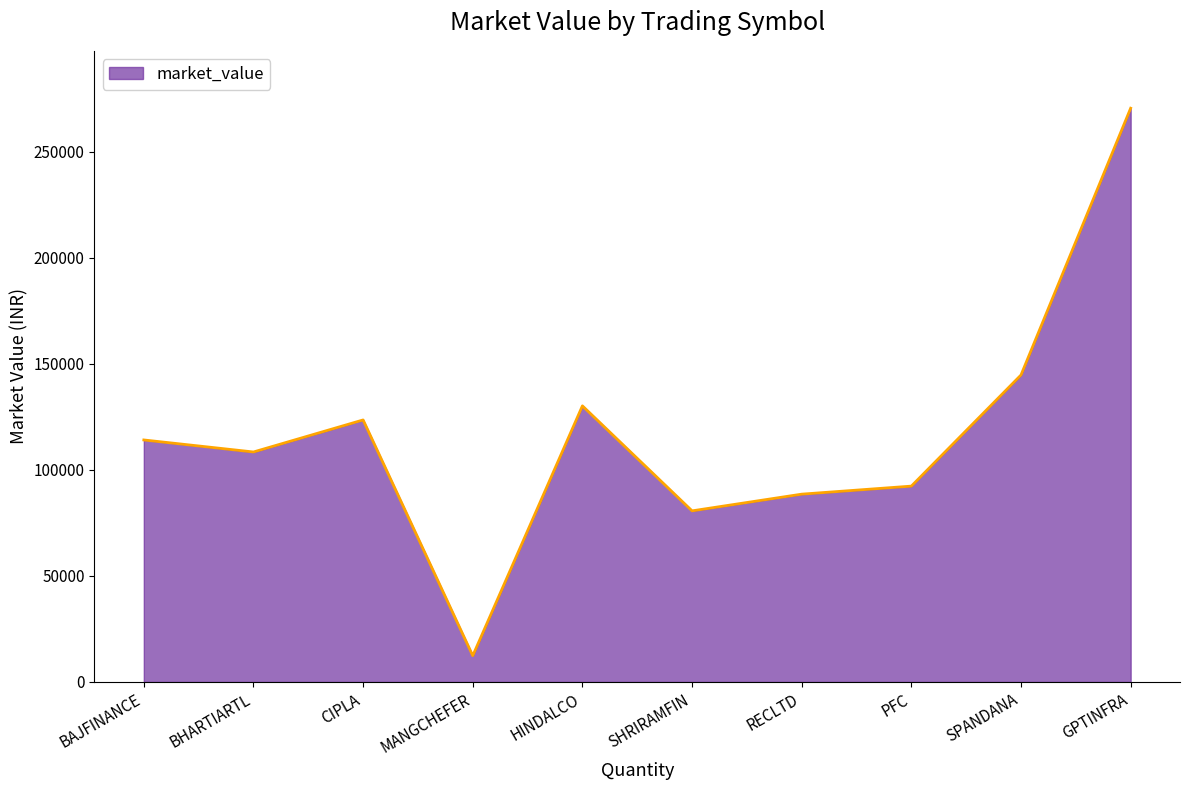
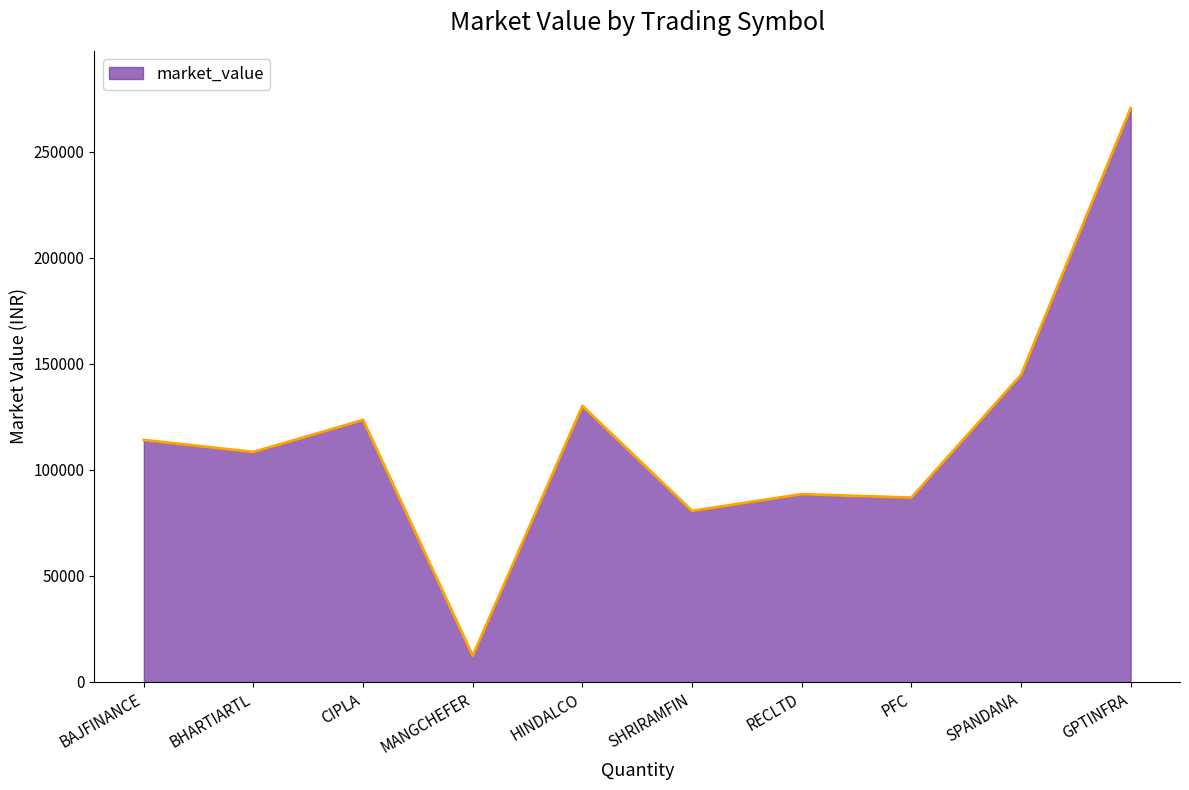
  {
    "BAJFINANCE": 114000,
    "BHARTIARTL": 108000,
    "CIPLA": 124000,
    "MANGCHEFER": 12000,
    "HINDALCO": 130000,
    "SHRIRAMFIN": 81000,
    "RECLTD": 89000,
-   "PFC": 92000,
+   "PFC": 87000,
    "SPANDANA": 145000,
    "GPTINFRA": 270000
  }
